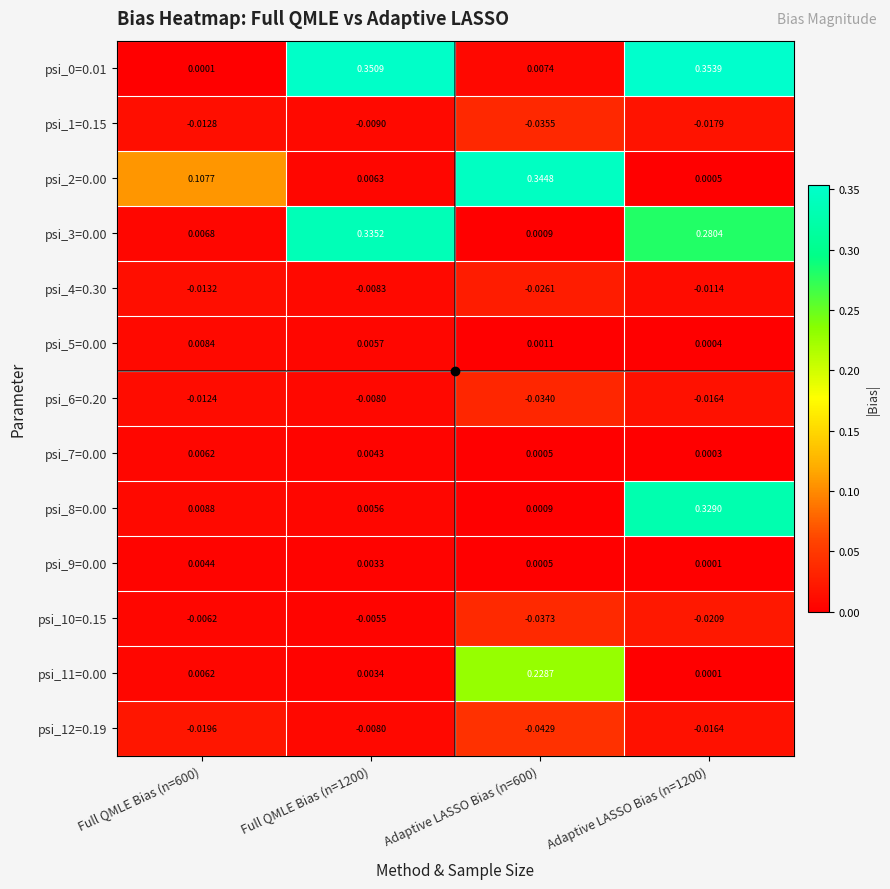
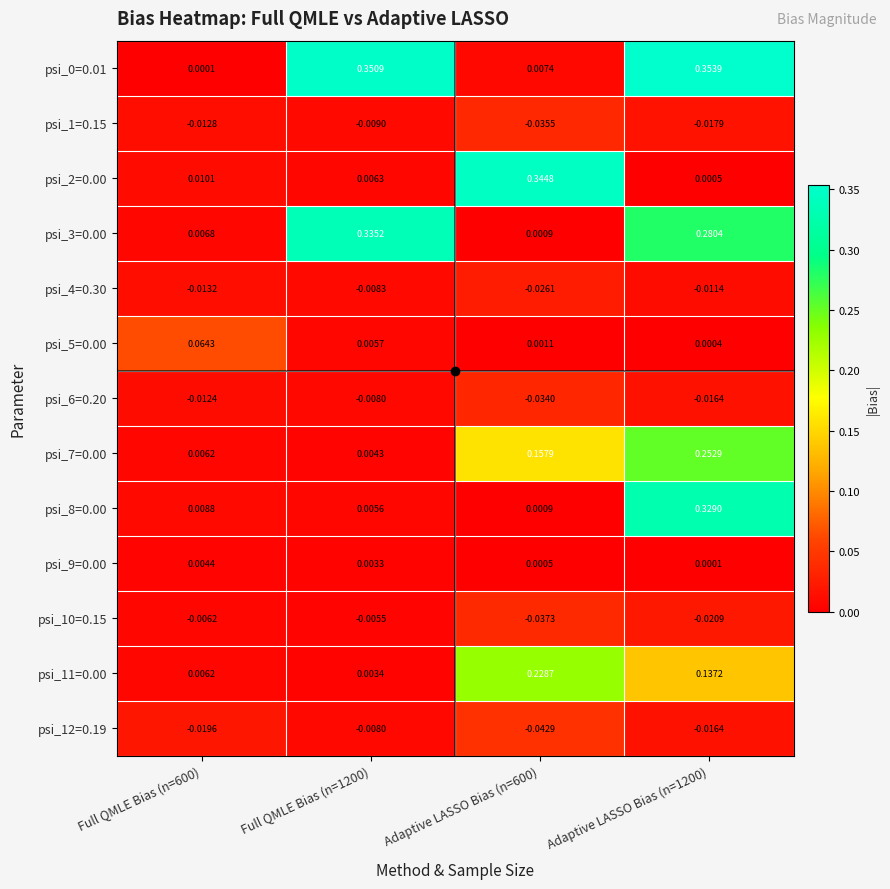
  {
    "psi_0=0.01": {
      "Full QMLE Bias (n=600)": 0.0001,
      "Full QMLE Bias (n=1200)": 0.3509,
      "Adaptive LASSO Bias (n=600)": 0.0074,
      "Adaptive LASSO Bias (n=1200)": 0.3539
    },
    "psi_1=0.15": {
      "Full QMLE Bias (n=600)": -0.0128,
      "Full QMLE Bias (n=1200)": -0.0090,
      "Adaptive LASSO Bias (n=600)": -0.0355,
      "Adaptive LASSO Bias (n=1200)": -0.0179
    },
    "psi_2=0.00": {
-     "Full QMLE Bias (n=600)": 0.1077,
+     "Full QMLE Bias (n=600)": 0.0101,
      "Full QMLE Bias (n=1200)": 0.0063,
      "Adaptive LASSO Bias (n=600)": 0.3448,
      "Adaptive LASSO Bias (n=1200)": 0.0005
    },
    "psi_3=0.00": {
      "Full QMLE Bias (n=600)": 0.0068,
      "Full QMLE Bias (n=1200)": 0.3352,
      "Adaptive LASSO Bias (n=600)": 0.0009,
      "Adaptive LASSO Bias (n=1200)": 0.2804
    },
    "psi_4=0.30": {
      "Full QMLE Bias (n=600)": -0.0132,
      "Full QMLE Bias (n=1200)": -0.0083,
      "Adaptive LASSO Bias (n=600)": -0.0261,
      "Adaptive LASSO Bias (n=1200)": -0.0114
    },
    "psi_5=0.00": {
-     "Full QMLE Bias (n=600)": 0.0084,
+     "Full QMLE Bias (n=600)": 0.0643,
      "Full QMLE Bias (n=1200)": 0.0057,
      "Adaptive LASSO Bias (n=600)": 0.0011,
      "Adaptive LASSO Bias (n=1200)": 0.0004
    },
    "psi_6=0.20": {
      "Full QMLE Bias (n=600)": -0.0124,
      "Full QMLE Bias (n=1200)": -0.0080,
      "Adaptive LASSO Bias (n=600)": -0.0340,
      "Adaptive LASSO Bias (n=1200)": -0.0164
    },
    "psi_7=0.00": {
      "Full QMLE Bias (n=600)": 0.0062,
      "Full QMLE Bias (n=1200)": 0.0043,
-     "Adaptive LASSO Bias (n=600)": 0.0005,
-     "Adaptive LASSO Bias (n=1200)": 0.0003
+     "Adaptive LASSO Bias (n=600)": 0.1579,
+     "Adaptive LASSO Bias (n=1200)": 0.2529
    },
    "psi_8=0.00": {
      "Full QMLE Bias (n=600)": 0.0088,
      "Full QMLE Bias (n=1200)": 0.0056,
      "Adaptive LASSO Bias (n=600)": 0.0009,
      "Adaptive LASSO Bias (n=1200)": 0.3290
    },
    "psi_9=0.00": {
      "Full QMLE Bias (n=600)": 0.0044,
      "Full QMLE Bias (n=1200)": 0.0033,
      "Adaptive LASSO Bias (n=600)": 0.0005,
      "Adaptive LASSO Bias (n=1200)": 0.0001
    },
    "psi_10=0.15": {
      "Full QMLE Bias (n=600)": -0.0062,
      "Full QMLE Bias (n=1200)": -0.0055,
      "Adaptive LASSO Bias (n=600)": -0.0373,
      "Adaptive LASSO Bias (n=1200)": -0.0209
    },
    "psi_11=0.00": {
      "Full QMLE Bias (n=600)": 0.0062,
      "Full QMLE Bias (n=1200)": 0.0034,
      "Adaptive LASSO Bias (n=600)": 0.2287,
-     "Adaptive LASSO Bias (n=1200)": 0.0001
+     "Adaptive LASSO Bias (n=1200)": 0.1372
    },
    "psi_12=0.19": {
      "Full QMLE Bias (n=600)": -0.0196,
      "Full QMLE Bias (n=1200)": -0.0080,
      "Adaptive LASSO Bias (n=600)": -0.0429,
      "Adaptive LASSO Bias (n=1200)": -0.0164
    }
  }
